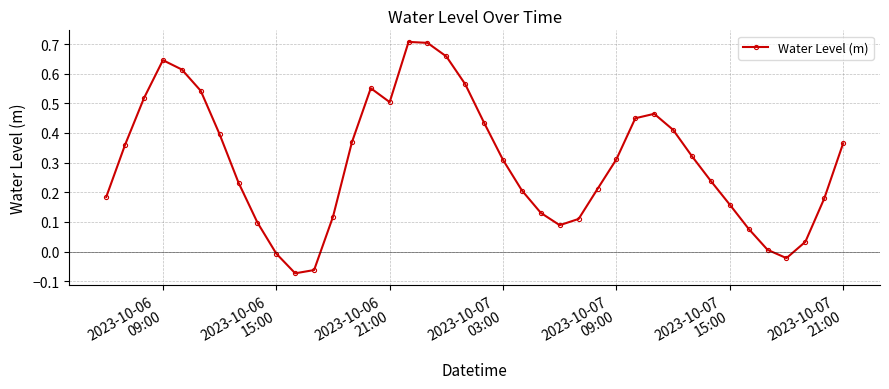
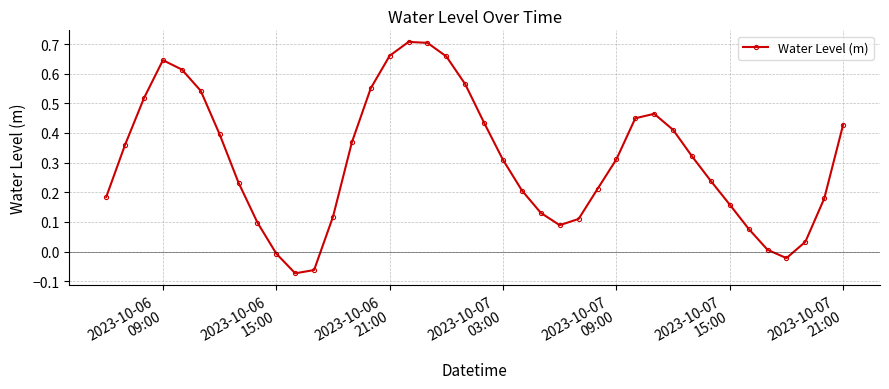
  {
    "2023-10-06 09:00": 0.65,
    "2023-10-06 15:00": -0.01,
-   "2023-10-06 21:00": 0.50,
+   "2023-10-06 21:00": 0.66,
    "2023-10-07 03:00": 0.31,
    "2023-10-07 09:00": 0.31,
    "2023-10-07 15:00": 0.16,
-   "2023-10-07 21:00": 0.37
+   "2023-10-07 21:00": 0.43
  }
